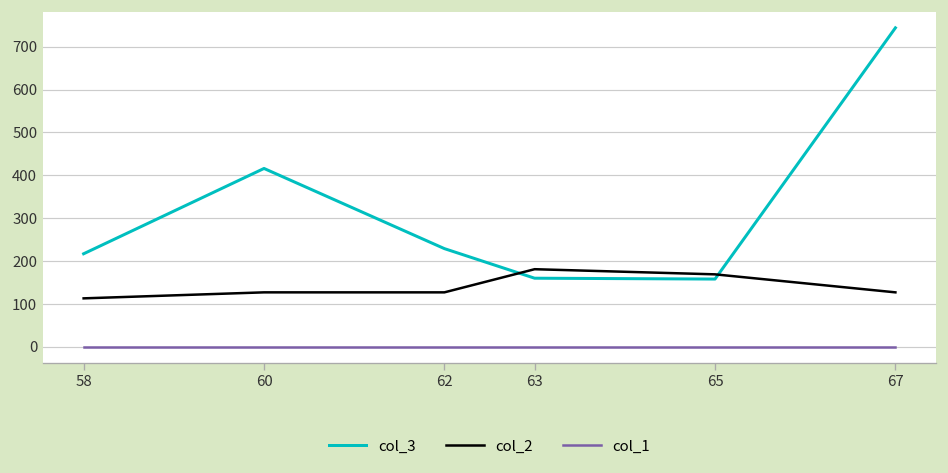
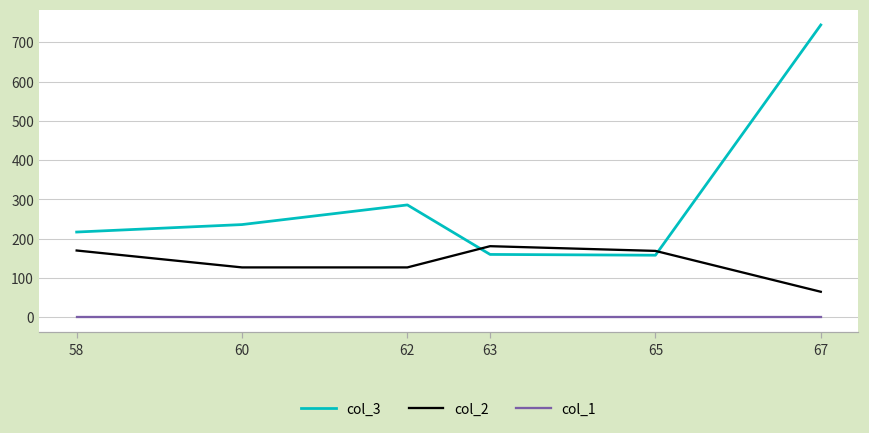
  {
    "col_3": {
      "58": 220,
-     "60": 420,
-     "62": 230,
+     "60": 240,
+     "62": 290,
      "63": 160,
      "65": 160,
      "67": 740
    },
    "col_2": {
-     "58": 110,
+     "58": 170,
      "60": 130,
      "62": 130,
      "63": 180,
      "65": 170,
-     "67": 130
+     "67": 70
    },
    "col_1": {
      "58": 0,
      "60": 0,
      "62": 0,
      "63": 0,
      "65": 0,
      "67": 0
    }
  }
